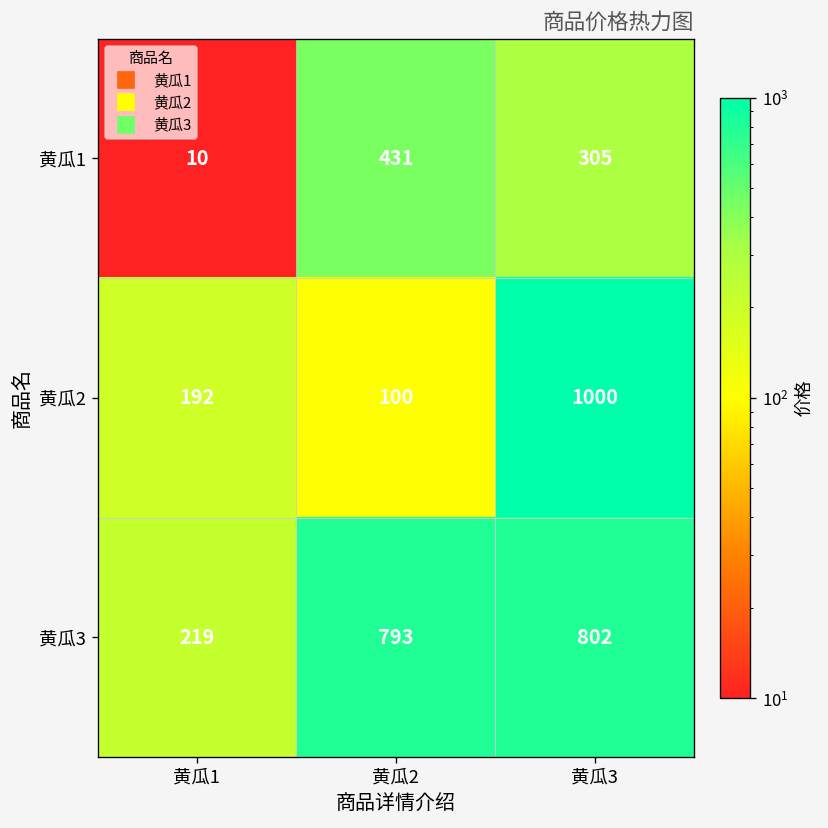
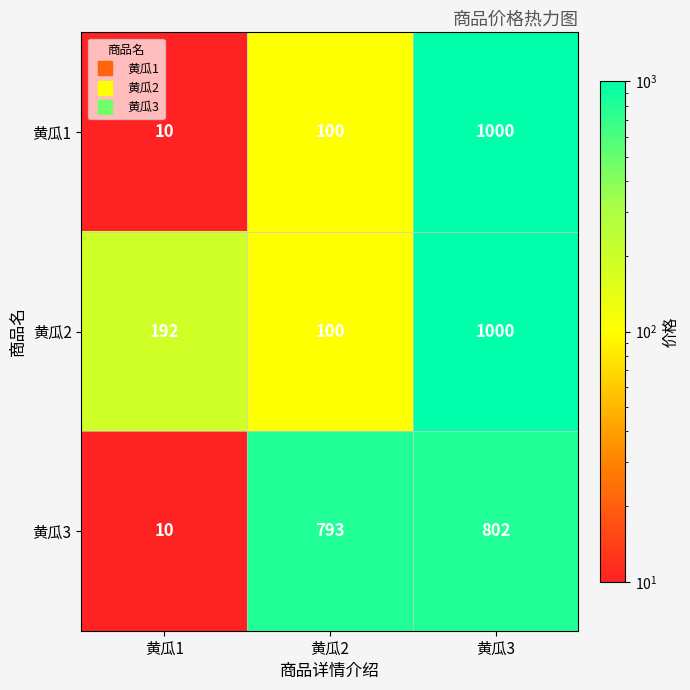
  {
    "黄瓜1": {
      "黄瓜1": 10,
-     "黄瓜2": 431,
-     "黄瓜3": 305
+     "黄瓜2": 100,
+     "黄瓜3": 1000
    },
    "黄瓜2": {
      "黄瓜1": 192,
      "黄瓜2": 100,
      "黄瓜3": 1000
    },
    "黄瓜3": {
-     "黄瓜1": 219,
+     "黄瓜1": 10,
      "黄瓜2": 793,
      "黄瓜3": 802
    }
  }
